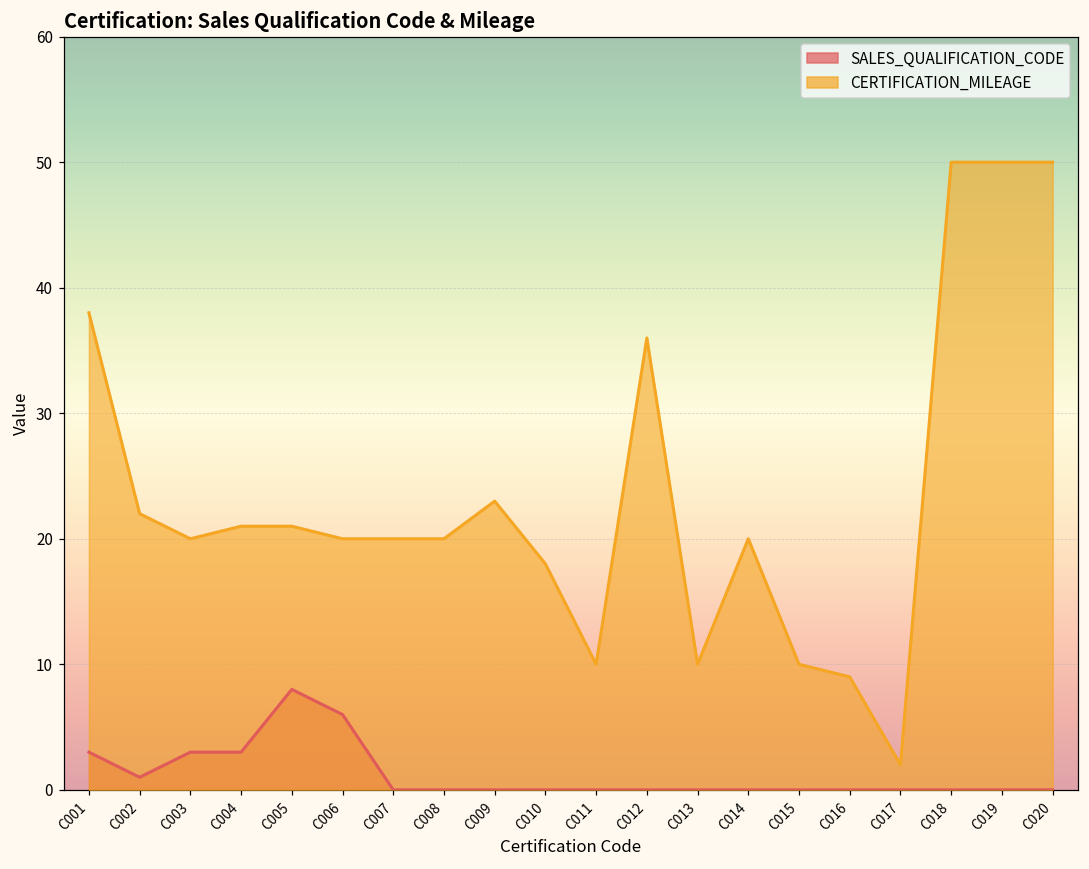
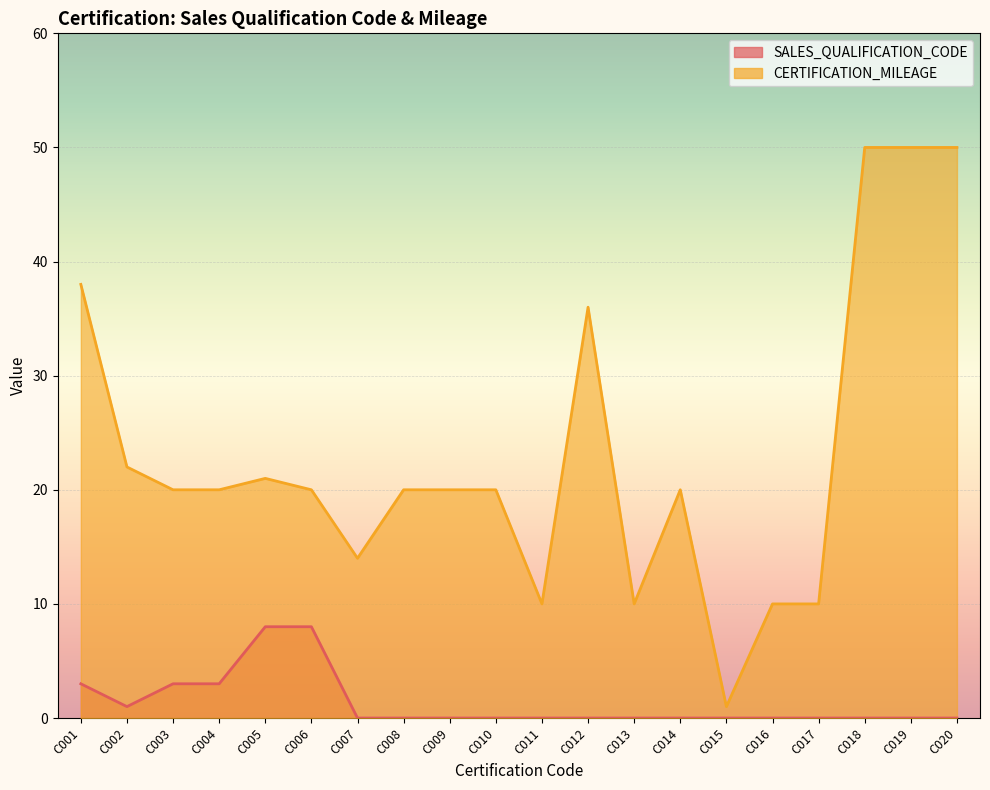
  {
    "SALES_QUALIFICATION_CODE": {
      "C001": 3,
      "C002": 1,
      "C003": 3,
      "C004": 3,
      "C005": 8,
-     "C006": 6,
+     "C006": 8,
      "C007": 0,
      "C008": 0,
      "C009": 0,
      "C010": 0,
      "C011": 0,
      "C012": 0,
      "C013": 0,
      "C014": 0,
      "C015": 0,
      "C016": 0,
      "C017": 0,
      "C018": 0,
      "C019": 0,
      "C020": 0
    },
    "CERTIFICATION_MILEAGE": {
      "C001": 38,
      "C002": 22,
      "C003": 20,
-     "C004": 21,
+     "C004": 20,
      "C005": 21,
      "C006": 20,
-     "C007": 20,
+     "C007": 14,
      "C008": 20,
-     "C009": 23,
-     "C010": 18,
+     "C009": 20,
+     "C010": 20,
      "C011": 10,
      "C012": 36,
      "C013": 10,
      "C014": 20,
-     "C015": 10,
-     "C016": 9,
-     "C017": 2,
+     "C015": 1,
+     "C016": 10,
+     "C017": 10,
      "C018": 50,
      "C019": 50,
      "C020": 50
    }
  }
